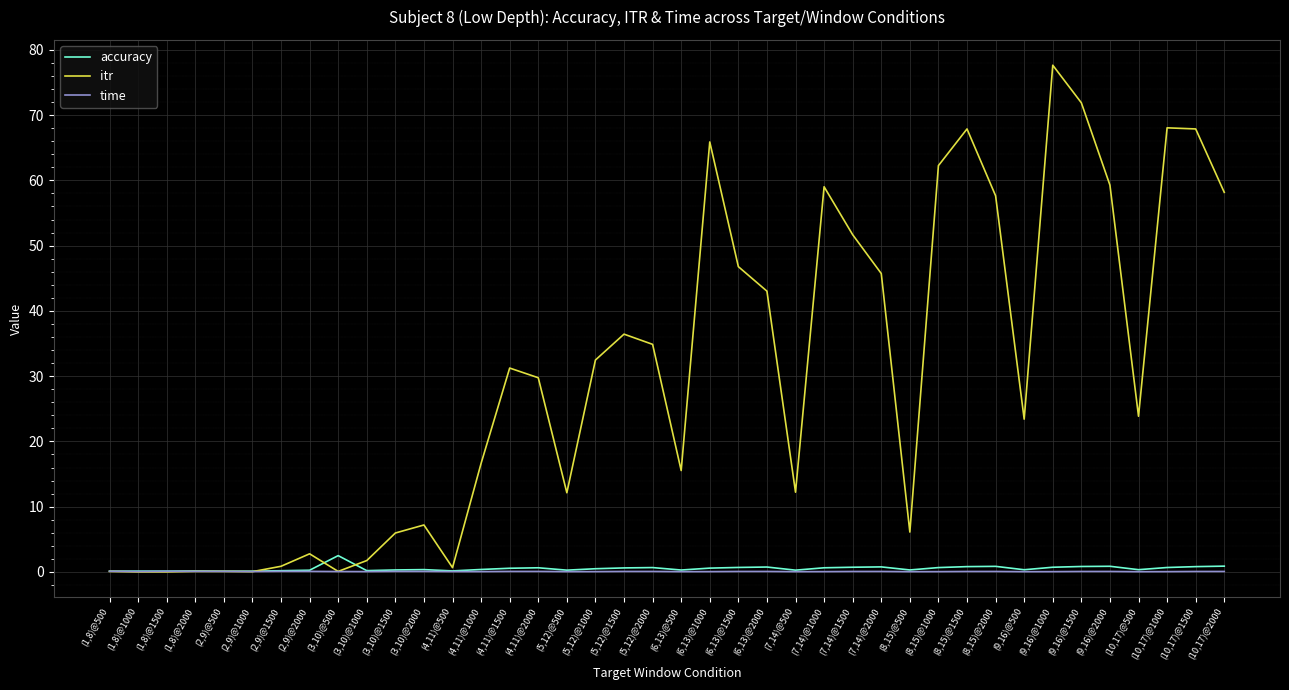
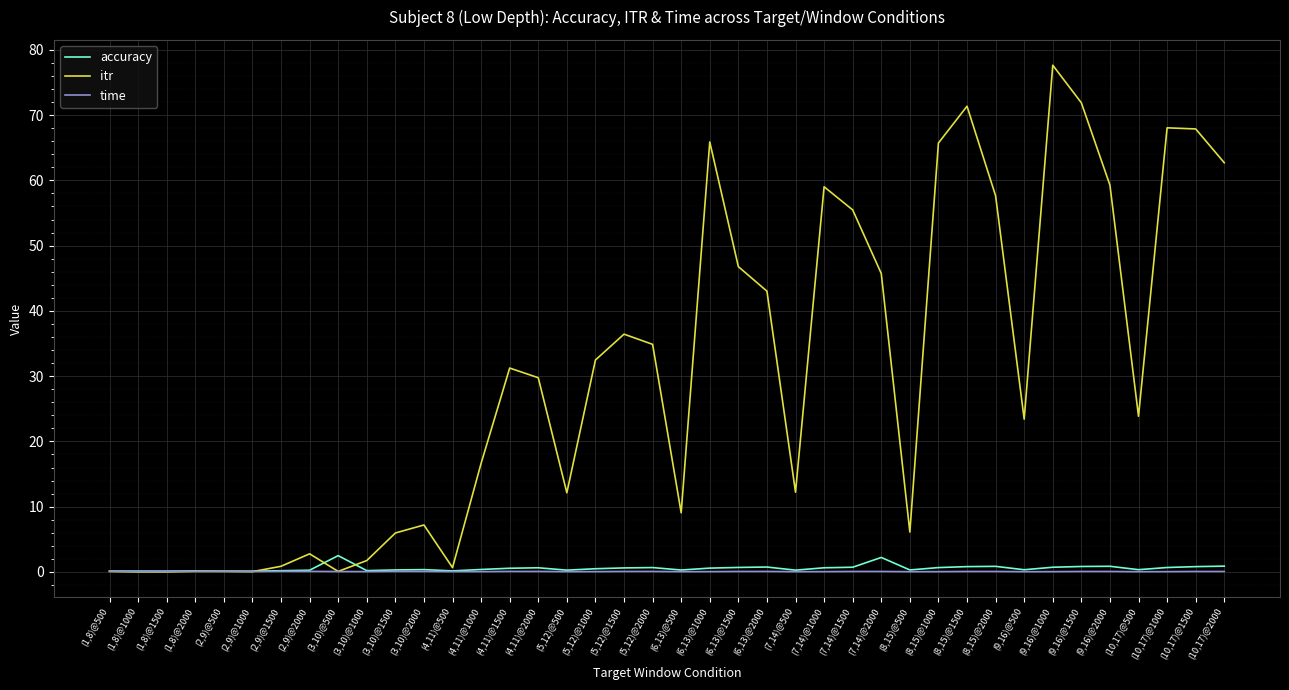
  {
    "accuracy": {
      "(3,10)@500": 2,
      "(4,11)@1500": 1,
      "(4,11)@2000": 1,
      "(5,12)@1000": 0,
      "(5,12)@1500": 1,
      "(5,12)@2000": 1,
      "(6,13)@1000": 1,
      "(6,13)@1500": 1,
      "(6,13)@2000": 1,
      "(7,14)@1000": 1,
      "(7,14)@1500": 1,
-     "(7,14)@2000": 1,
+     "(7,14)@2000": 2,
      "(8,15)@1000": 1,
      "(8,15)@1500": 1,
      "(8,15)@2000": 1,
      "(9,16)@1000": 1,
      "(9,16)@1500": 1,
      "(9,16)@2000": 1,
      "(10,17)@1000": 1,
      "(10,17)@1500": 1,
      "(10,17)@2000": 1
    },
    "itr": {
      "(2,9)@1500": 1,
      "(2,9)@2000": 3,
      "(3,10)@1000": 2,
      "(3,10)@1500": 6,
      "(3,10)@2000": 7,
      "(4,11)@500": 1,
      "(4,11)@1000": 17,
      "(4,11)@1500": 31,
      "(4,11)@2000": 30,
      "(5,12)@500": 12,
      "(5,12)@1000": 32,
      "(5,12)@1500": 36,
      "(5,12)@2000": 35,
-     "(6,13)@500": 16,
+     "(6,13)@500": 9,
      "(6,13)@1000": 66,
      "(6,13)@1500": 47,
      "(6,13)@2000": 43,
      "(7,14)@500": 12,
      "(7,14)@1000": 59,
-     "(7,14)@1500": 52,
+     "(7,14)@1500": 55,
      "(7,14)@2000": 46,
      "(8,15)@500": 6,
-     "(8,15)@1000": 62,
-     "(8,15)@1500": 68,
+     "(8,15)@1000": 66,
+     "(8,15)@1500": 71,
      "(8,15)@2000": 58,
      "(9,16)@500": 23,
      "(9,16)@1000": 78,
      "(9,16)@1500": 72,
      "(9,16)@2000": 59,
      "(10,17)@500": 24,
      "(10,17)@1000": 68,
      "(10,17)@1500": 68,
-     "(10,17)@2000": 58
+     "(10,17)@2000": 63
    },
    "time": {
      "(4,11)@1500": 0,
      "(4,11)@2000": 0,
      "(5,12)@1000": 0,
      "(5,12)@1500": 0,
      "(5,12)@2000": 0,
      "(6,13)@1000": 0,
      "(6,13)@1500": 0,
      "(6,13)@2000": 0,
      "(7,14)@1000": 0,
      "(7,14)@1500": 0,
      "(7,14)@2000": 0,
      "(8,15)@1000": 0,
      "(8,15)@1500": 0,
      "(8,15)@2000": 0,
      "(9,16)@1000": 0,
      "(9,16)@1500": 0,
      "(9,16)@2000": 0,
      "(10,17)@1000": 0,
      "(10,17)@1500": 0,
      "(10,17)@2000": 0
    }
  }
